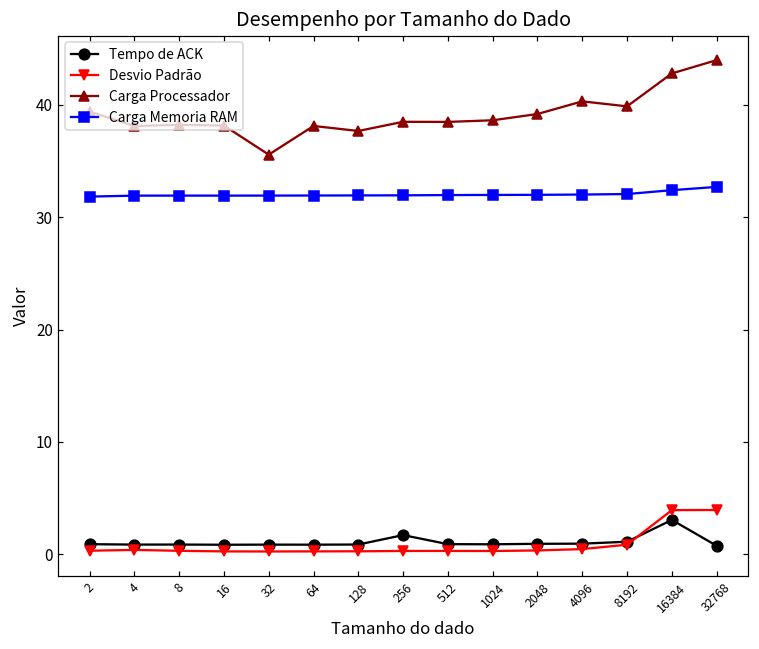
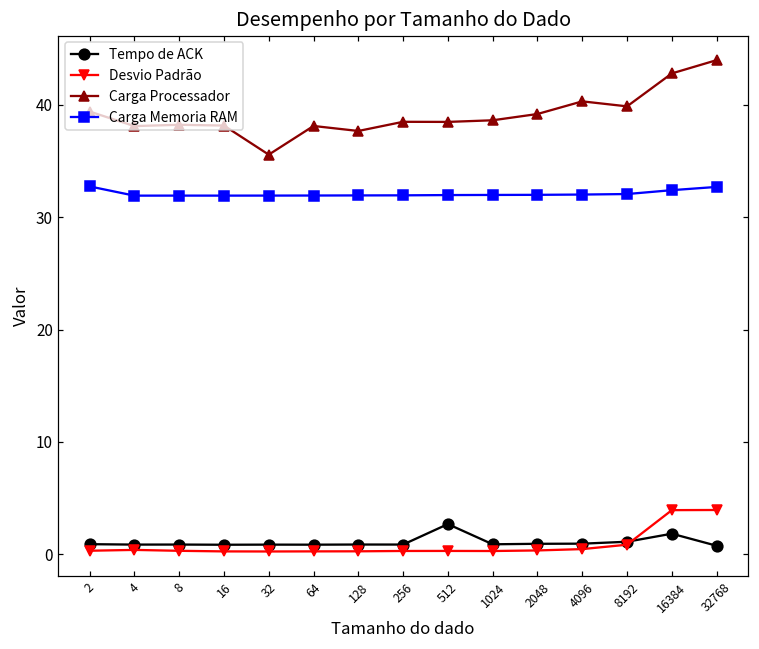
  {
    "Tempo de ACK": {
      "2": 0.9,
      "4": 0.8,
      "8": 0.9,
      "16": 0.8,
      "32": 0.8,
      "64": 0.8,
      "128": 0.9,
-     "256": 1.7,
-     "512": 0.9,
+     "256": 0.9,
+     "512": 2.7,
      "1024": 0.9,
      "2048": 0.9,
      "4096": 0.9,
      "8192": 1.1,
-     "16384": 3.0,
+     "16384": 1.8,
      "32768": 0.7
    },
    "Desvio Padrão": {
      "2": 0.3,
      "4": 0.4,
      "8": 0.3,
      "16": 0.2,
      "32": 0.2,
      "64": 0.2,
      "128": 0.3,
      "256": 0.3,
      "512": 0.3,
      "1024": 0.3,
      "2048": 0.3,
      "4096": 0.4,
      "8192": 0.8,
      "16384": 3.9,
      "32768": 3.9
    },
    "Carga Processador": {
      "32": 35.6,
      "64": 38.1,
      "128": 37.7,
      "256": 38.5,
      "512": 38.5,
      "1024": 38.6,
      "2048": 39.2,
      "4096": 40.3,
      "8192": 39.9,
      "16384": 42.8,
      "32768": 44.0
    },
    "Carga Memoria RAM": {
-     "2": 31.8,
+     "2": 32.7,
      "4": 31.9,
      "8": 31.9,
      "16": 31.9,
      "32": 31.9,
      "64": 31.9,
      "128": 31.9,
      "256": 31.9,
      "512": 32.0,
      "1024": 32.0,
      "2048": 32.0,
      "4096": 32.0,
      "8192": 32.1,
      "16384": 32.4,
      "32768": 32.7
    }
  }
